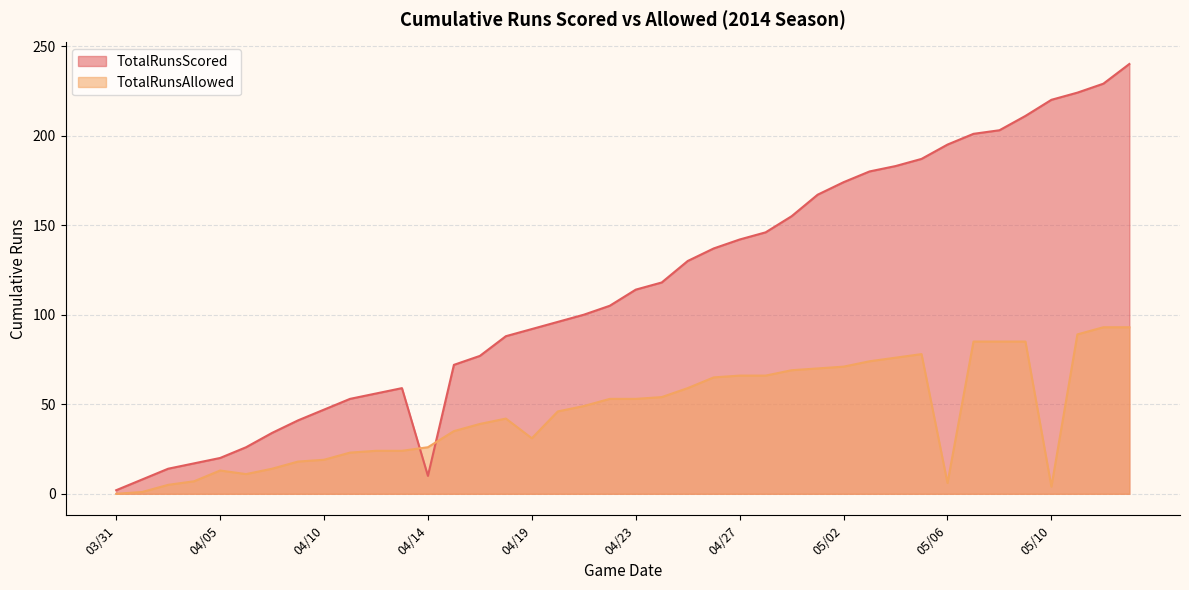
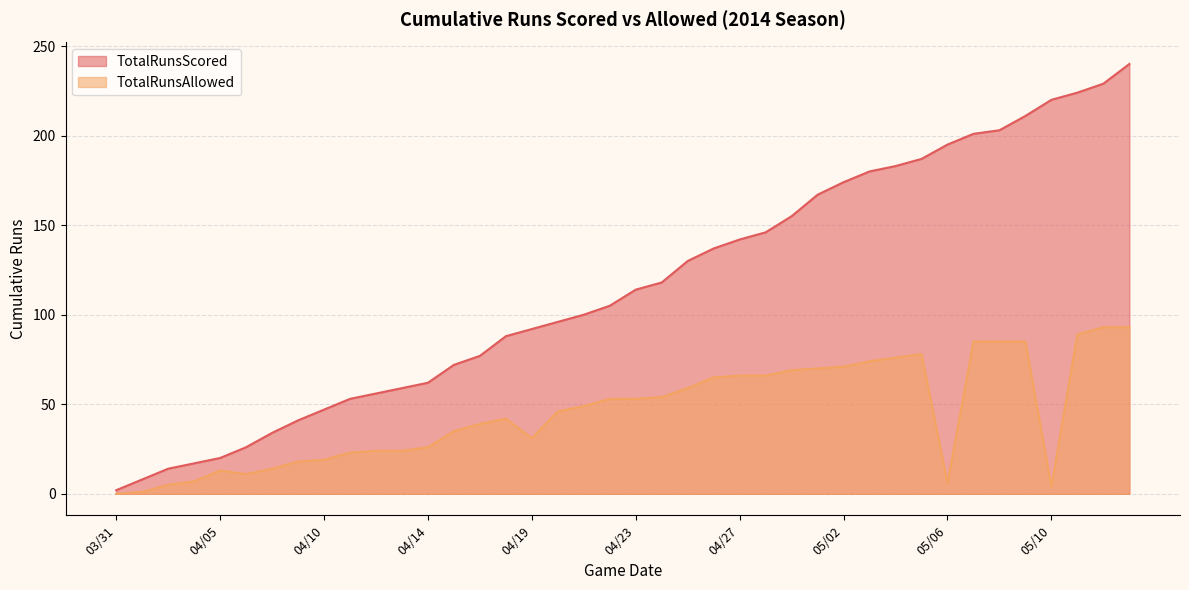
  {
    "TotalRunsScored": {
      "03/31": 2,
      "04/05": 20,
      "04/10": 47,
-     "04/14": 10,
+     "04/14": 62,
      "04/19": 92,
      "04/23": 114,
      "04/27": 142,
      "05/02": 174,
      "05/06": 195,
      "05/10": 220
    },
    "TotalRunsAllowed": {
      "03/31": 0,
      "04/05": 13,
      "04/10": 19,
      "04/14": 26,
      "04/19": 31,
      "04/23": 53,
      "04/27": 66,
      "05/02": 71,
      "05/06": 6,
      "05/10": 4
    }
  }
